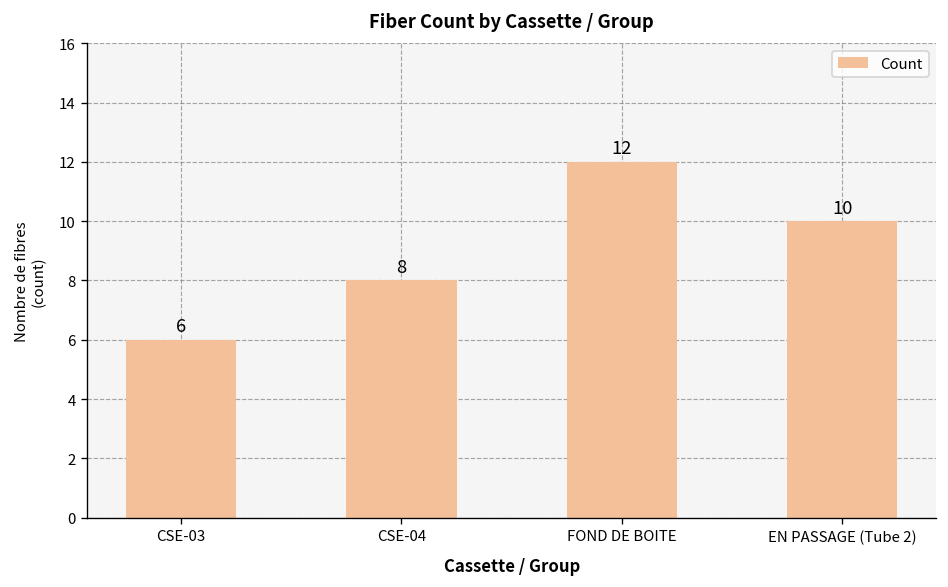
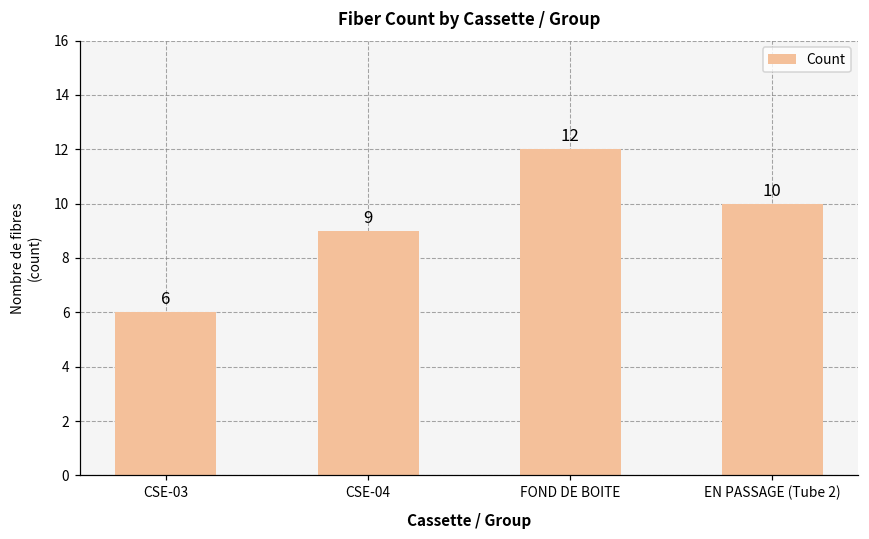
  {
    "CSE-03": 6,
-   "CSE-04": 8,
+   "CSE-04": 9,
    "FOND DE BOITE": 12,
    "EN PASSAGE (Tube 2)": 10
  }
